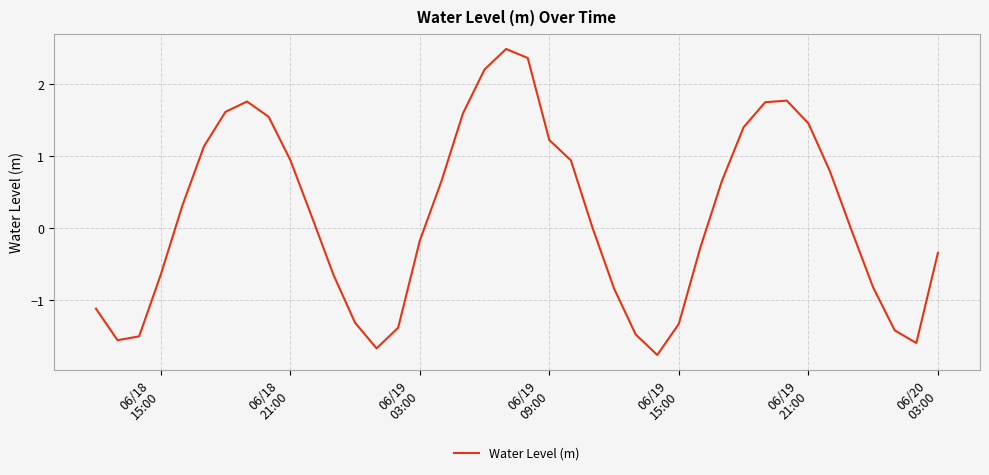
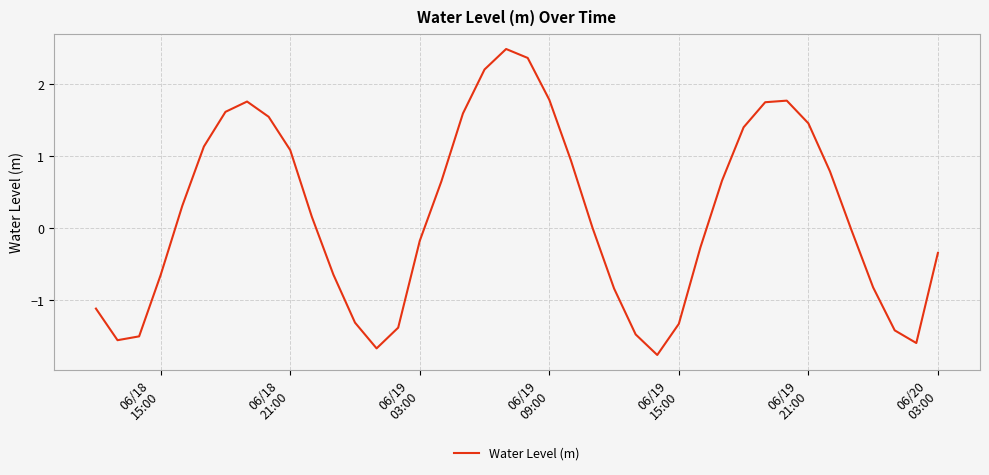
  {
    "06/18 15:00": -0.6,
-   "06/18 21:00": 1.0,
+   "06/18 21:00": 1.1,
    "06/19 03:00": -0.2,
-   "06/19 09:00": 1.2,
+   "06/19 09:00": 1.8,
    "06/19 15:00": -1.3,
    "06/19 21:00": 1.5,
    "06/20 03:00": -0.3
  }
